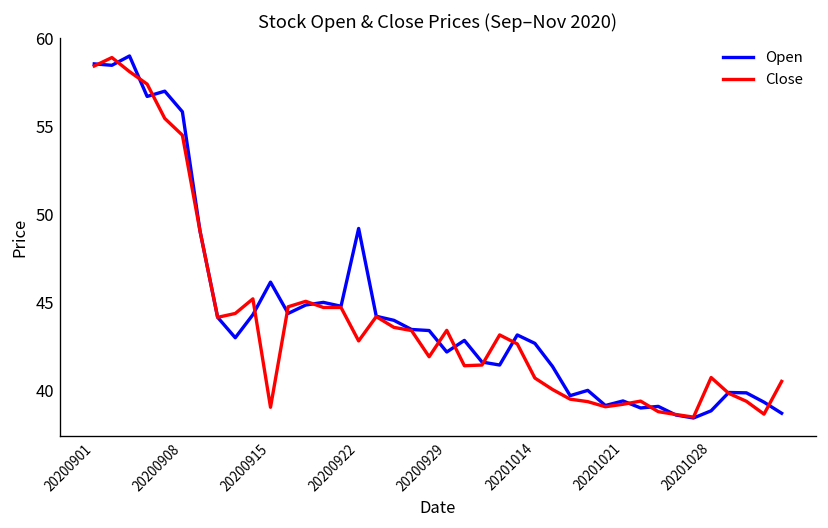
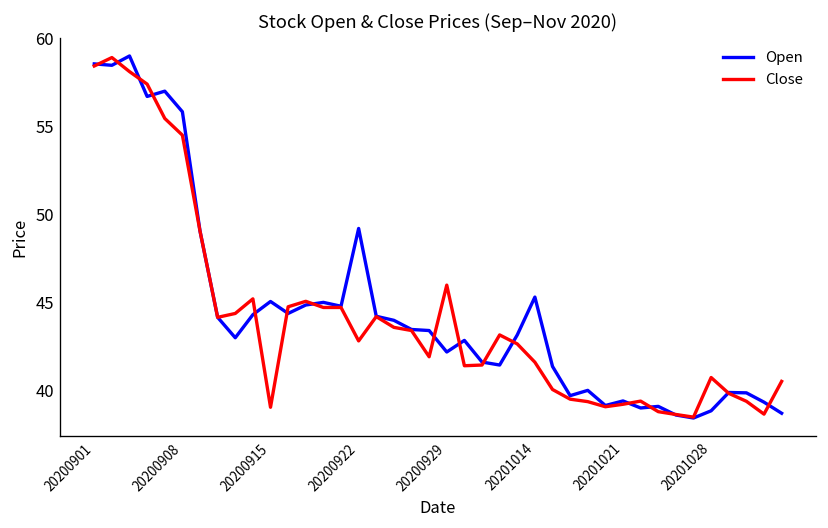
  {
    "Open": {
      "20200908": 55.8,
-     "20200915": 46.2,
+     "20200915": 45.1,
      "20200922": 49.2,
      "20200929": 42.2,
-     "20201014": 42.7,
+     "20201014": 45.3,
      "20201021": 39.4,
      "20201028": 38.8
    },
    "Close": {
      "20200908": 54.5,
      "20200915": 39.0,
      "20200922": 42.8,
-     "20200929": 43.4,
-     "20201014": 40.7,
+     "20200929": 46.0,
+     "20201014": 41.6,
      "20201021": 39.2,
      "20201028": 40.7
    }
  }
